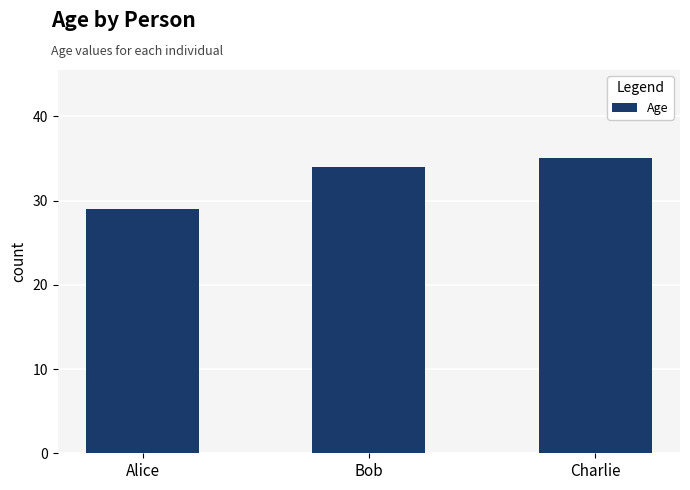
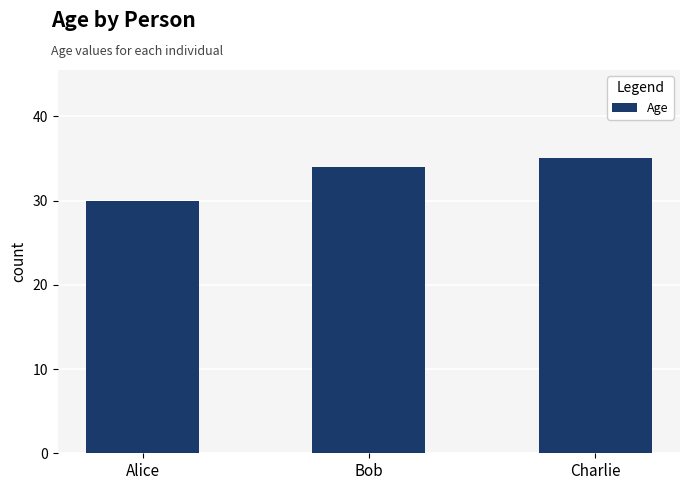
  {
-   "Alice": 29,
+   "Alice": 30,
    "Bob": 34,
    "Charlie": 35
  }
